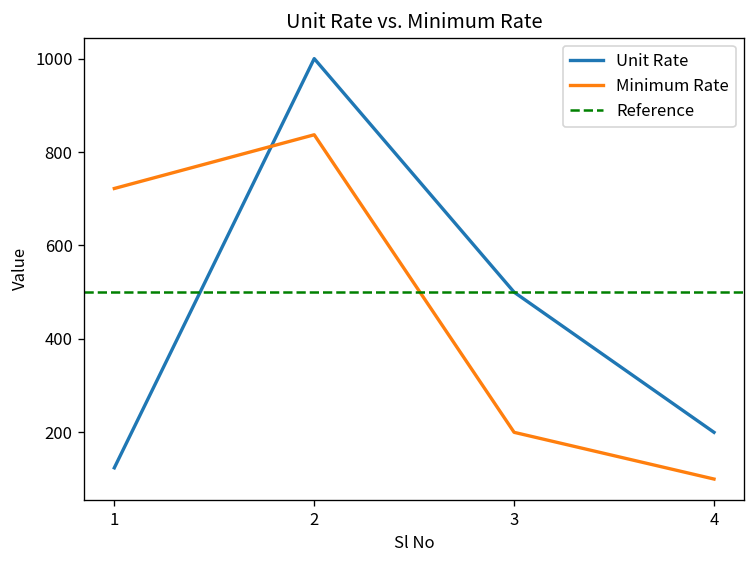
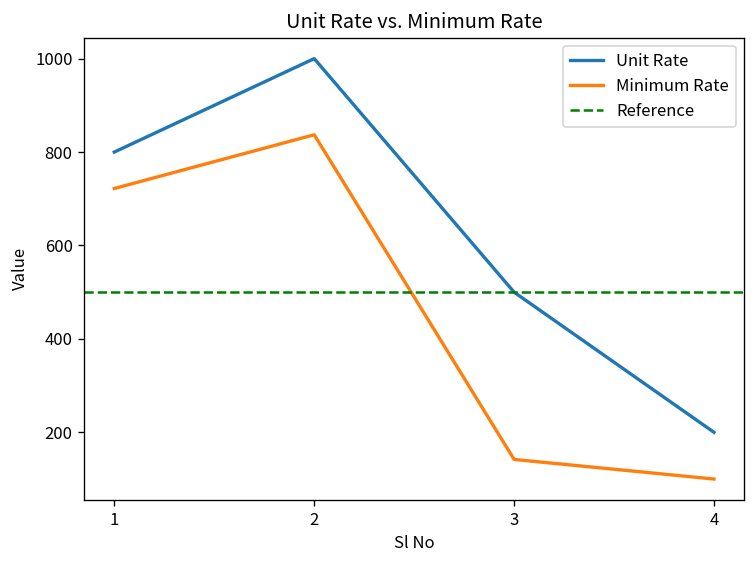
  {
    "Unit Rate": {
-     "1": 120,
+     "1": 800,
      "2": 1000,
      "3": 500,
      "4": 200
    },
    "Minimum Rate": {
      "1": 720,
      "2": 840,
-     "3": 200,
+     "3": 140,
      "4": 100
    }
  }
